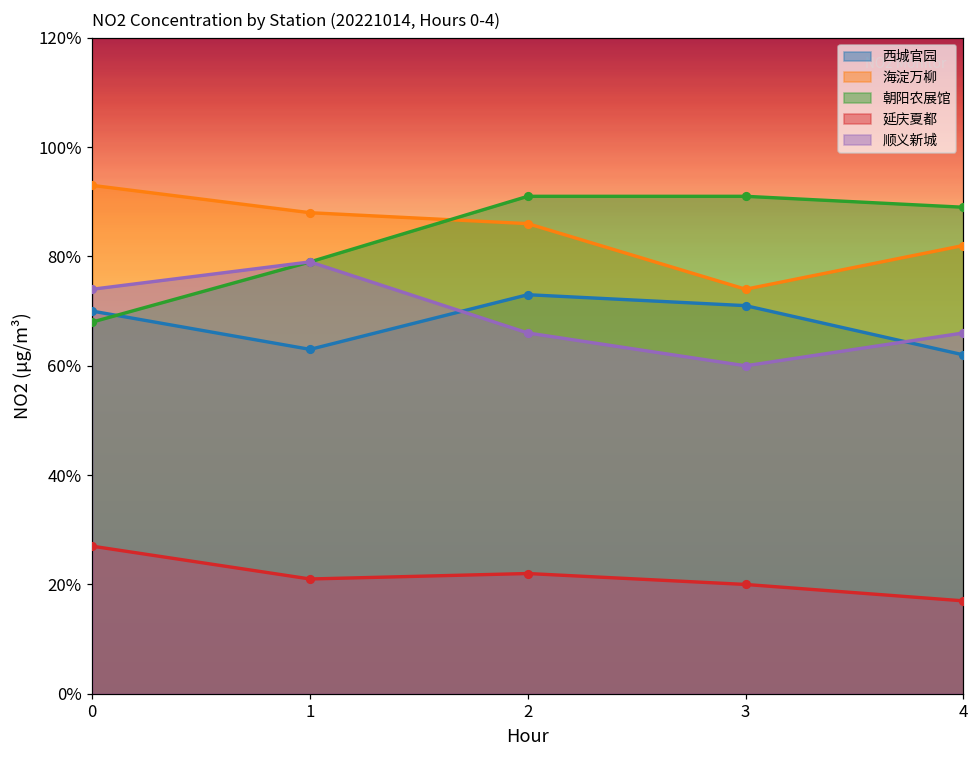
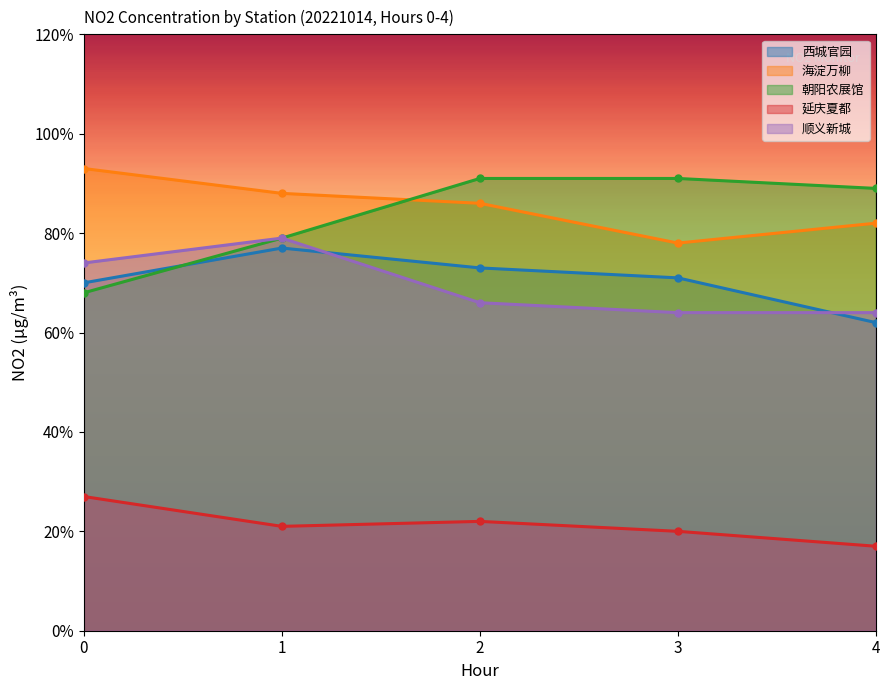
  {
    "西城官园": {
      "0": "70%",
-     "1": "63%",
+     "1": "77%",
      "2": "73%",
      "3": "71%",
      "4": "62%"
    },
    "海淀万柳": {
      "0": "93%",
      "1": "88%",
      "2": "86%",
-     "3": "74%",
+     "3": "78%",
      "4": "82%"
    },
    "朝阳农展馆": {
      "0": "68%",
      "2": "91%",
      "3": "91%",
      "4": "89%"
    },
    "延庆夏都": {
      "0": "27%",
      "1": "21%",
      "2": "22%",
      "3": "20%",
      "4": "17%"
    },
    "顺义新城": {
      "0": "74%",
      "2": "66%",
-     "3": "60%",
-     "4": "66%"
+     "3": "64%",
+     "4": "64%"
    }
  }
